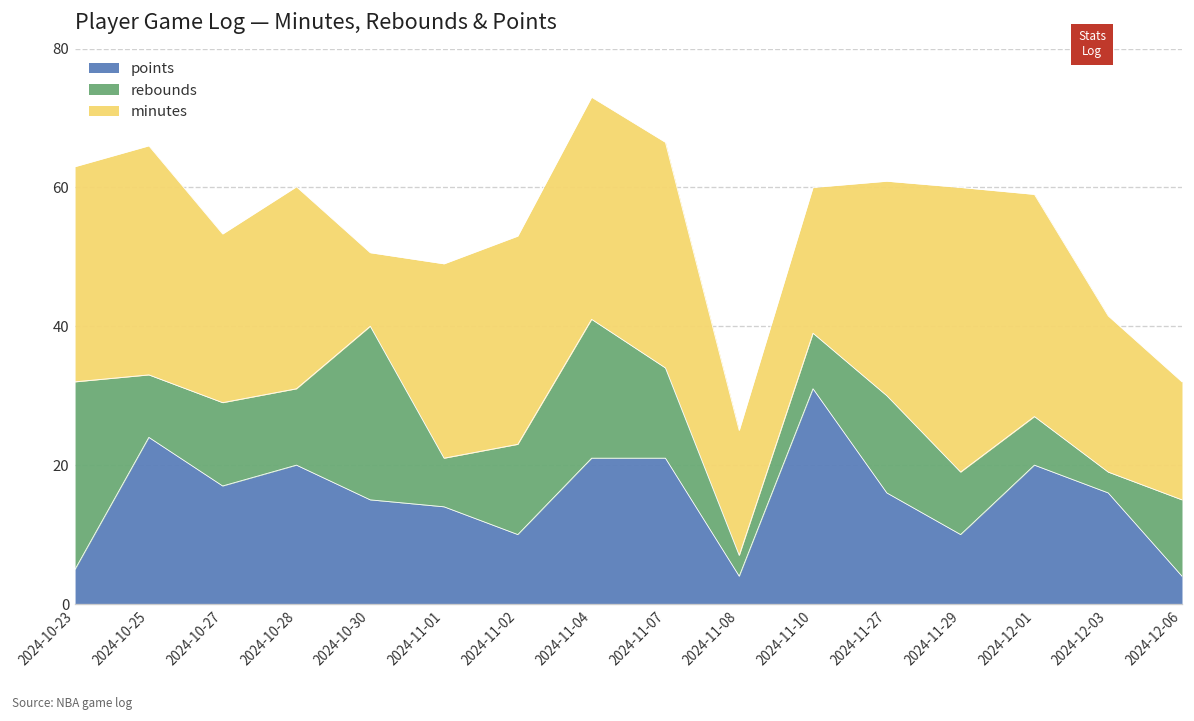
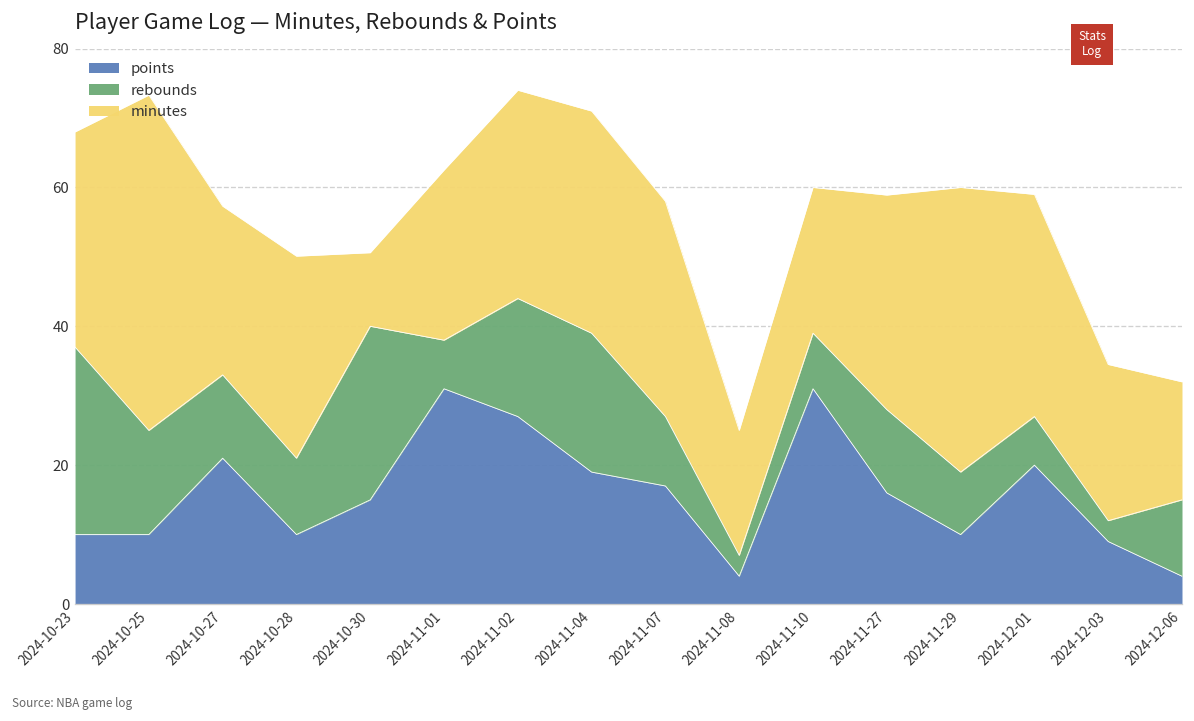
  {
    "points": {
-     "2024-10-23": 5,
-     "2024-10-25": 24,
-     "2024-10-27": 17,
-     "2024-10-28": 20,
+     "2024-10-23": 10,
+     "2024-10-25": 10,
+     "2024-10-27": 21,
+     "2024-10-28": 10,
      "2024-10-30": 15,
-     "2024-11-01": 14,
-     "2024-11-02": 10,
-     "2024-11-04": 21,
-     "2024-11-07": 21,
+     "2024-11-01": 31,
+     "2024-11-02": 27,
+     "2024-11-04": 19,
+     "2024-11-07": 17,
      "2024-11-08": 4,
      "2024-11-10": 31,
      "2024-11-27": 16,
      "2024-11-29": 10,
      "2024-12-01": 20,
-     "2024-12-03": 16,
+     "2024-12-03": 9,
      "2024-12-06": 4
    },
    "rebounds": {
      "2024-10-23": 27,
-     "2024-10-25": 9,
+     "2024-10-25": 15,
      "2024-10-27": 12,
      "2024-10-28": 11,
      "2024-10-30": 25,
      "2024-11-01": 7,
-     "2024-11-02": 13,
+     "2024-11-02": 17,
      "2024-11-04": 20,
-     "2024-11-07": 13,
+     "2024-11-07": 10,
      "2024-11-08": 3,
      "2024-11-10": 8,
-     "2024-11-27": 14,
+     "2024-11-27": 12,
      "2024-11-29": 9,
      "2024-12-01": 7,
      "2024-12-03": 3,
      "2024-12-06": 11
    },
    "minutes": {
      "2024-10-23": 31,
-     "2024-10-25": 33,
+     "2024-10-25": 48,
      "2024-10-27": 24,
      "2024-10-28": 29,
      "2024-10-30": 11,
-     "2024-11-01": 28,
+     "2024-11-01": 25,
      "2024-11-02": 30,
      "2024-11-04": 32,
-     "2024-11-07": 33,
+     "2024-11-07": 31,
      "2024-11-08": 18,
      "2024-11-10": 21,
      "2024-11-27": 31,
      "2024-11-29": 41,
      "2024-12-01": 32,
      "2024-12-03": 23,
      "2024-12-06": 17
    }
  }
